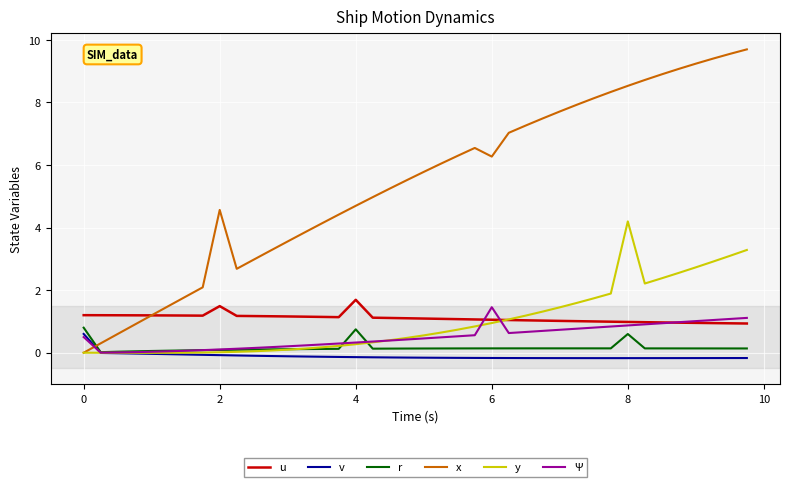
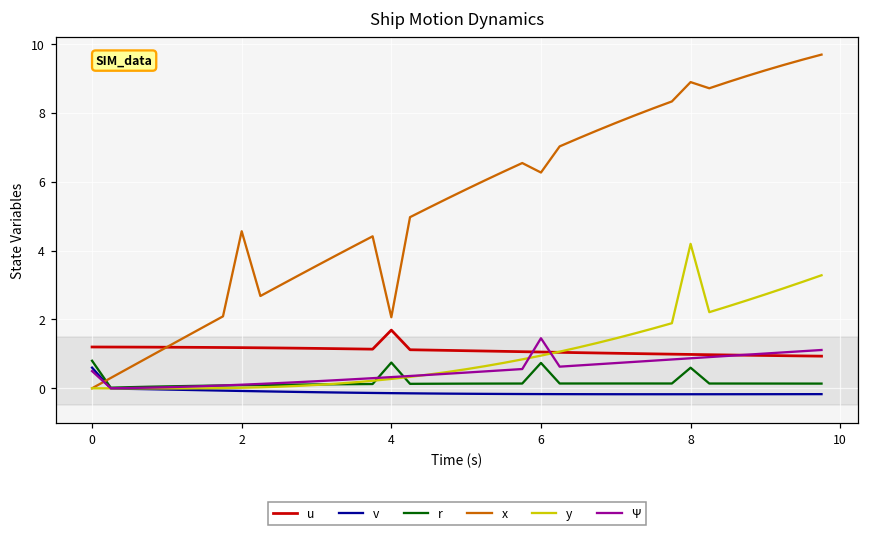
  {
    "u": {
      "0": 1.2,
-     "2": 1.5,
+     "2": 1.2,
      "4": 1.7,
      "6": 1.1,
      "8": 1.0
    },
    "v": {
      "0": 0.6,
      "2": -0.1,
      "4": -0.1,
      "6": -0.2,
      "8": -0.2
    },
    "r": {
      "0": 0.8,
      "4": 0.7,
-     "6": 0.1,
+     "6": 0.7,
      "8": 0.6
    },
    "x": {
      "2": 4.6,
-     "4": 4.7,
+     "4": 2.1,
      "6": 6.3,
-     "8": 8.5
+     "8": 8.9
    },
    "y": {
      "6": 0.9,
      "8": 4.2
    },
    "Ψ": {
      "0": 0.5,
      "6": 1.5,
      "8": 0.9
    }
  }
